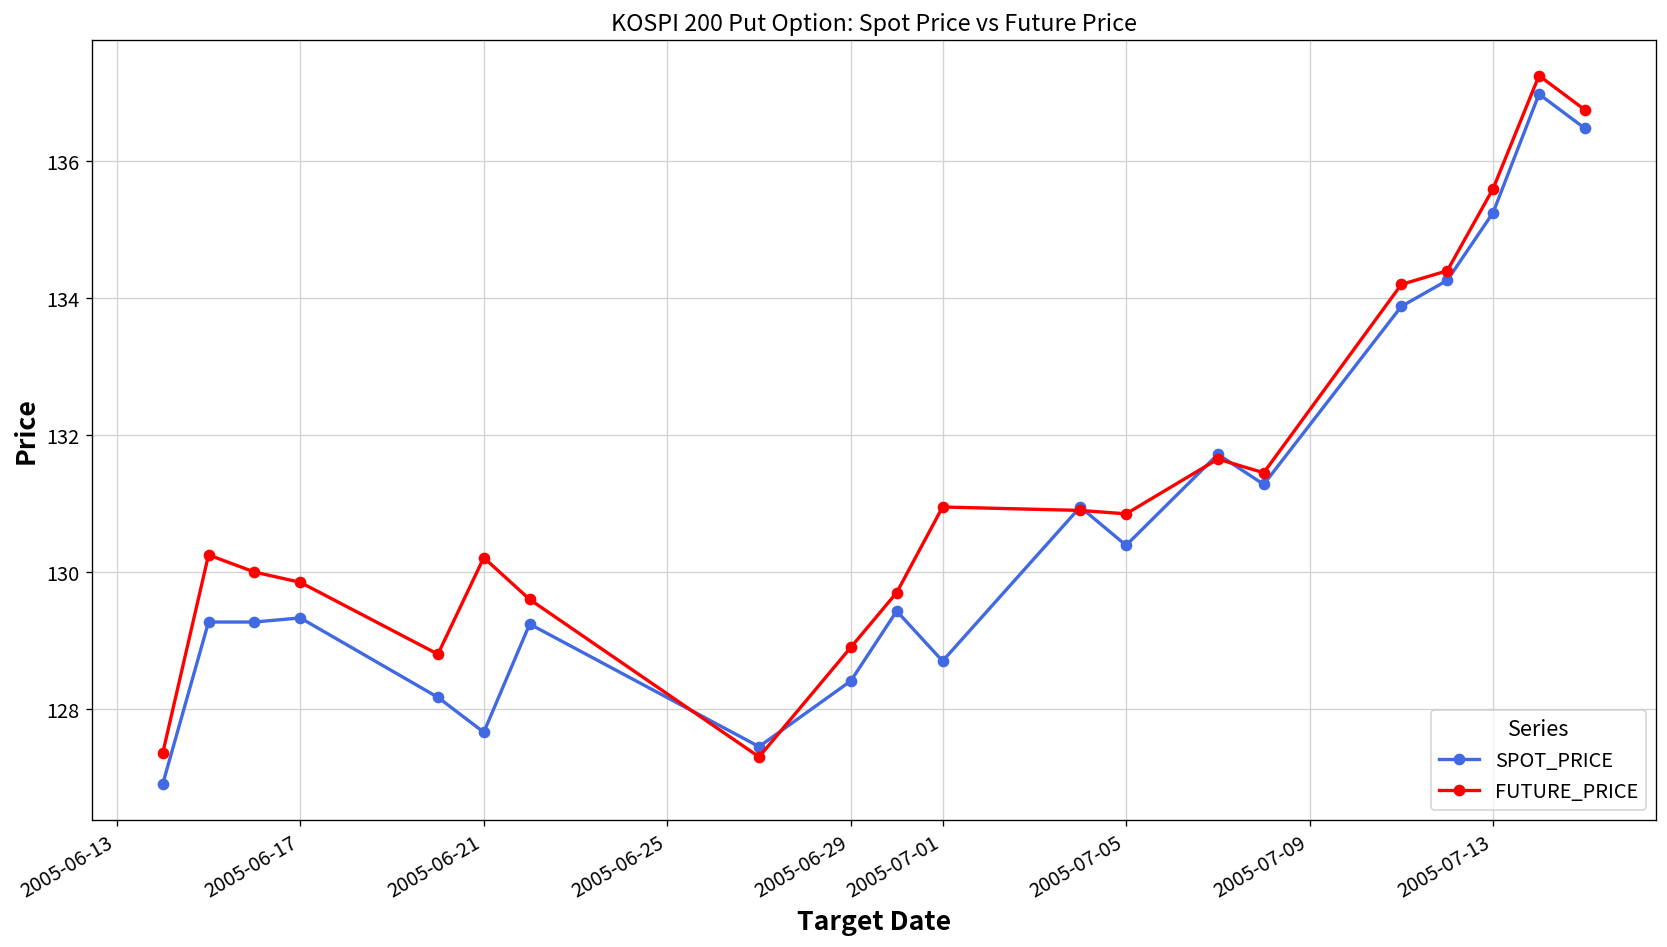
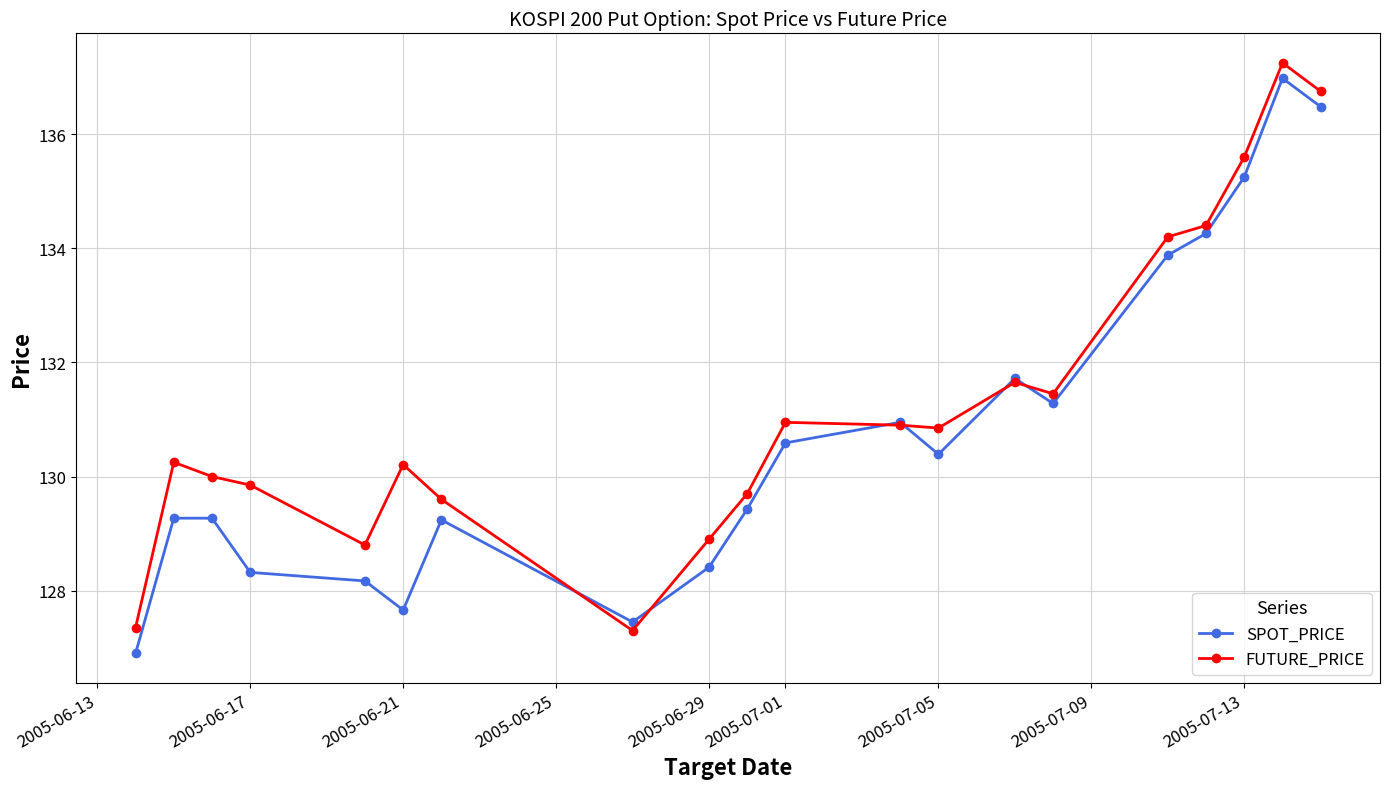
  {
    "SPOT_PRICE": {
-     "2005-06-17": 129.3,
+     "2005-06-17": 128.3,
      "2005-06-21": 127.7,
      "2005-06-29": 128.4,
-     "2005-07-01": 128.7,
+     "2005-07-01": 130.6,
      "2005-07-05": 130.4,
      "2005-07-13": 135.3
    },
    "FUTURE_PRICE": {
      "2005-06-17": 129.9,
      "2005-06-21": 130.2,
      "2005-06-29": 128.9,
      "2005-07-01": 131.0,
      "2005-07-05": 130.9,
      "2005-07-13": 135.6
    }
  }
